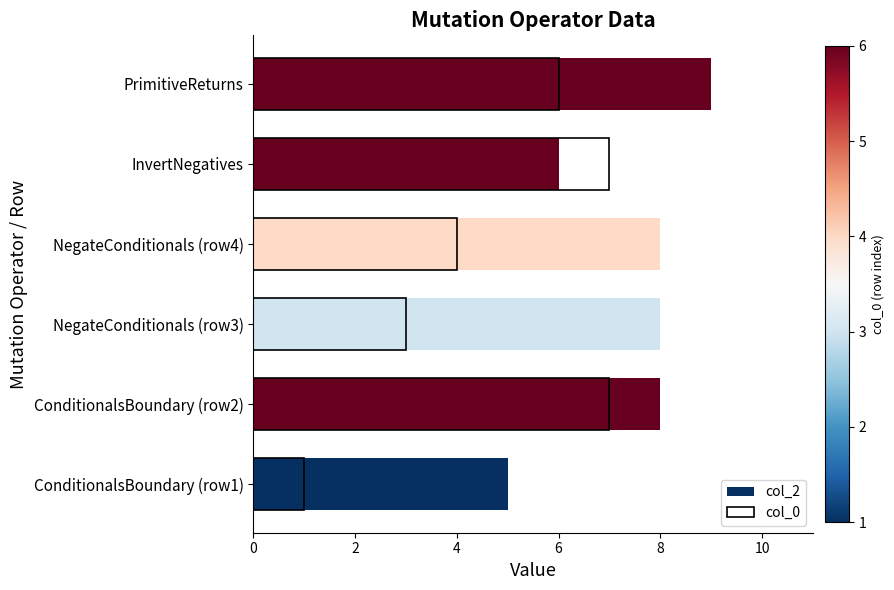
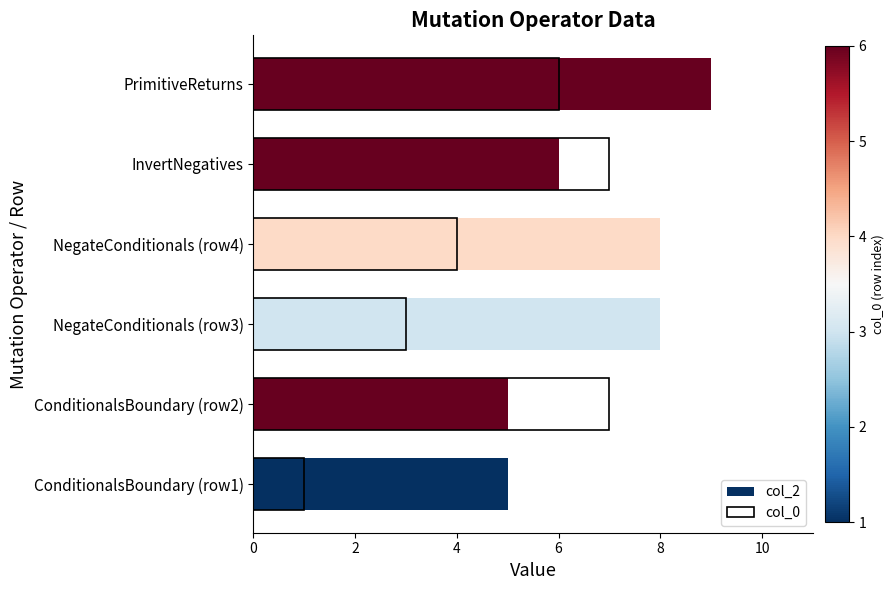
  {
    "col_2": {
      "PrimitiveReturns": 9,
      "NegateConditionals (row4)": 8,
      "NegateConditionals (row3)": 8,
-     "ConditionalsBoundary (row2)": 8,
+     "ConditionalsBoundary (row2)": 5,
      "ConditionalsBoundary (row1)": 5
    },
    "col_0": {
      "InvertNegatives": 7
    }
  }
